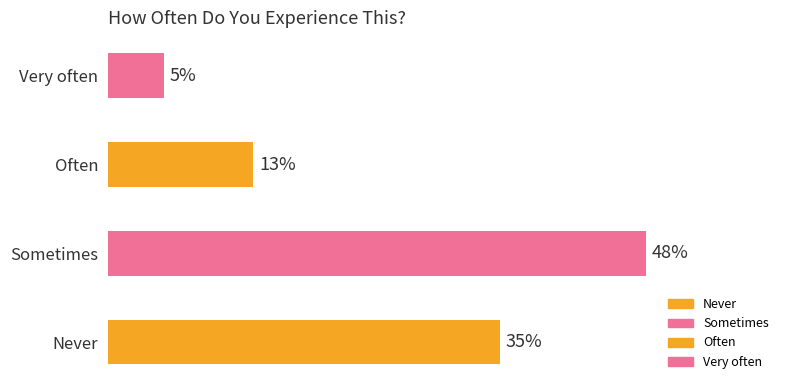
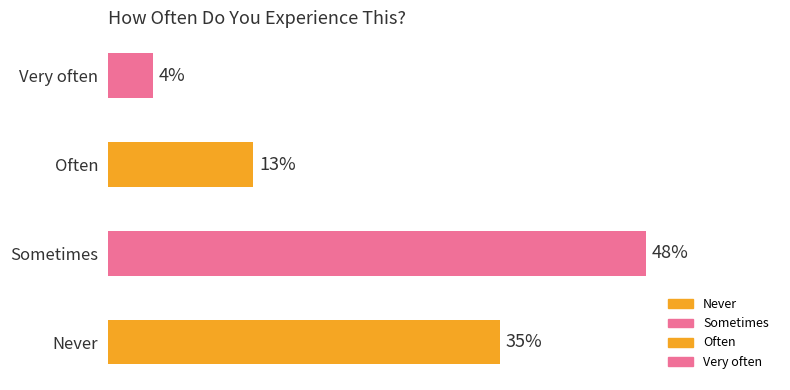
  {
-   "Very often": "5%",
+   "Very often": "4%",
    "Often": "13%",
    "Sometimes": "48%",
    "Never": "35%"
  }
